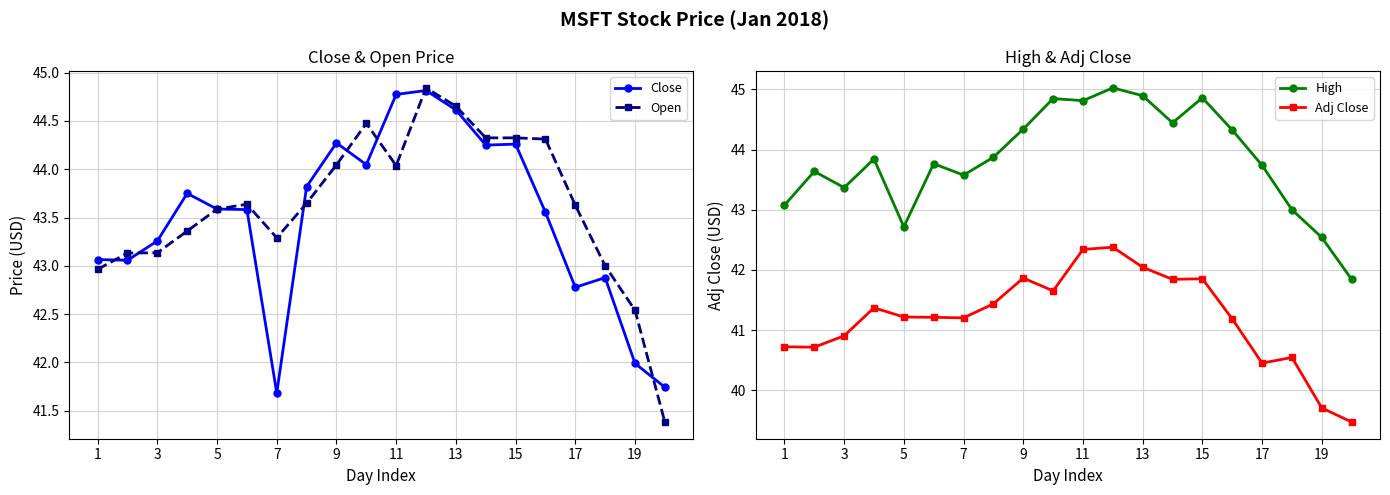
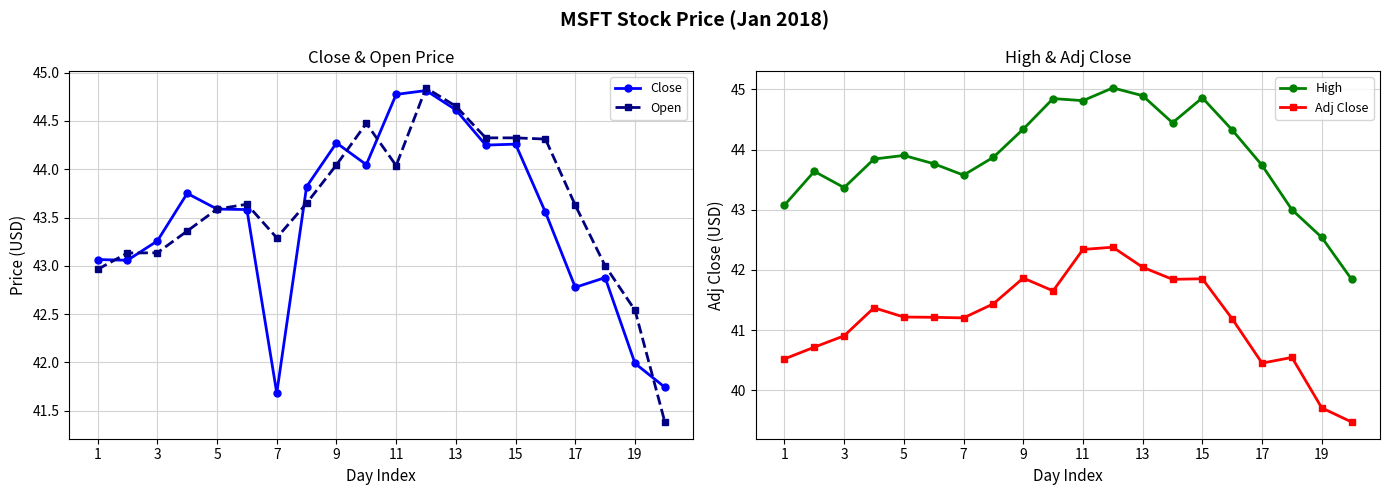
  {
    "Close & Open Price": {
      "Close": {
        "1": 43.1,
        "3": 43.3,
        "7": 41.7,
        "9": 44.3,
        "11": 44.8,
        "13": 44.6,
        "15": 44.3,
        "17": 42.8,
        "19": 42.0
      },
      "Open": {
        "1": 43.0,
        "3": 43.1,
        "7": 43.3,
        "9": 44.0,
        "11": 44.0,
        "13": 44.7,
        "15": 44.3,
        "17": 43.6,
        "19": 42.5
      }
    },
    "High & Adj Close": {
      "High": {
        "1": 43.1,
        "3": 43.4,
-       "5": 42.7,
+       "5": 43.9,
        "7": 43.6,
        "9": 44.3,
        "11": 44.8,
        "13": 44.9,
        "15": 44.9,
        "17": 43.7,
        "19": 42.5
      },
      "Adj Close": {
-       "1": 40.7,
+       "1": 40.5,
        "3": 40.9,
        "5": 41.2,
        "7": 41.2,
        "9": 41.9,
        "11": 42.3,
        "13": 42.0,
        "15": 41.9,
        "17": 40.5,
        "19": 39.7
      }
    }
  }
